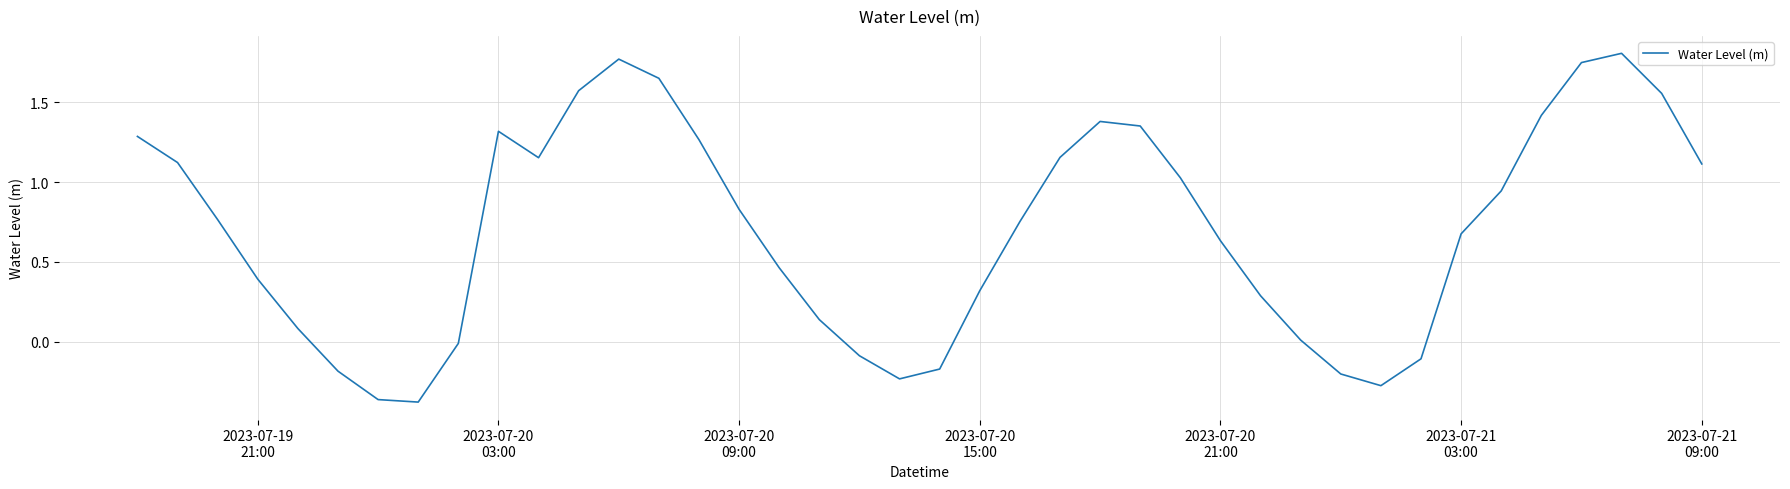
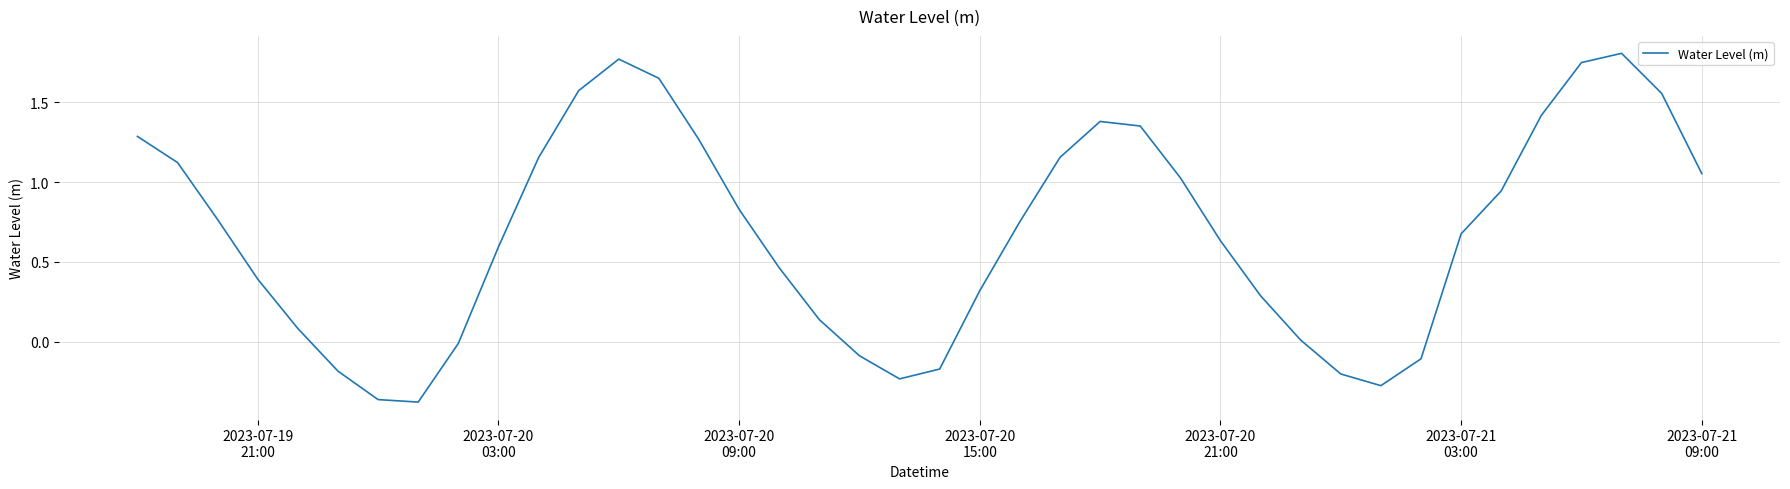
  {
    "2023-07-19 21:00": 0.39,
-   "2023-07-20 03:00": 1.32,
+   "2023-07-20 03:00": 0.59,
    "2023-07-20 09:00": 0.83,
    "2023-07-20 15:00": 0.32,
    "2023-07-20 21:00": 0.63,
    "2023-07-21 03:00": 0.68,
-   "2023-07-21 09:00": 1.11
+   "2023-07-21 09:00": 1.05
  }
